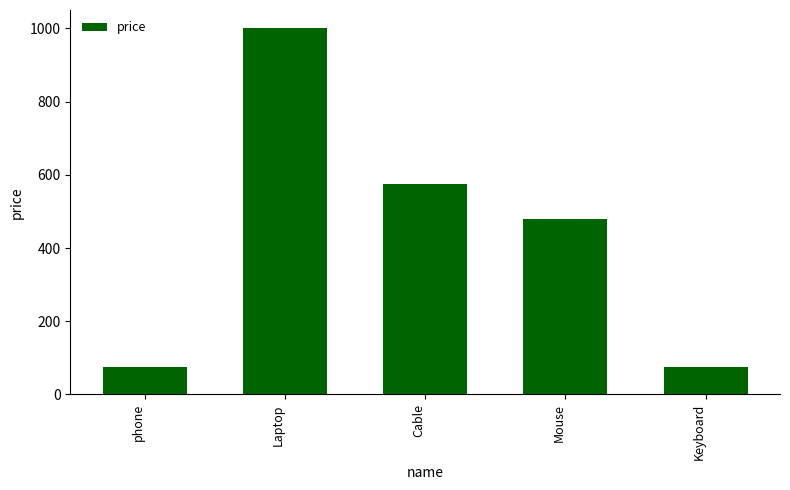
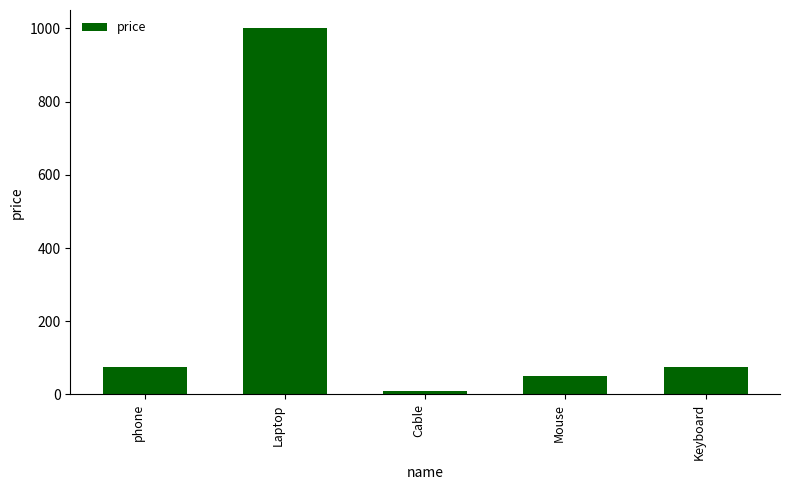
  {
    "phone": 70,
    "Laptop": 1000,
-   "Cable": 580,
-   "Mouse": 480,
+   "Cable": 10,
+   "Mouse": 50,
    "Keyboard": 80
  }
